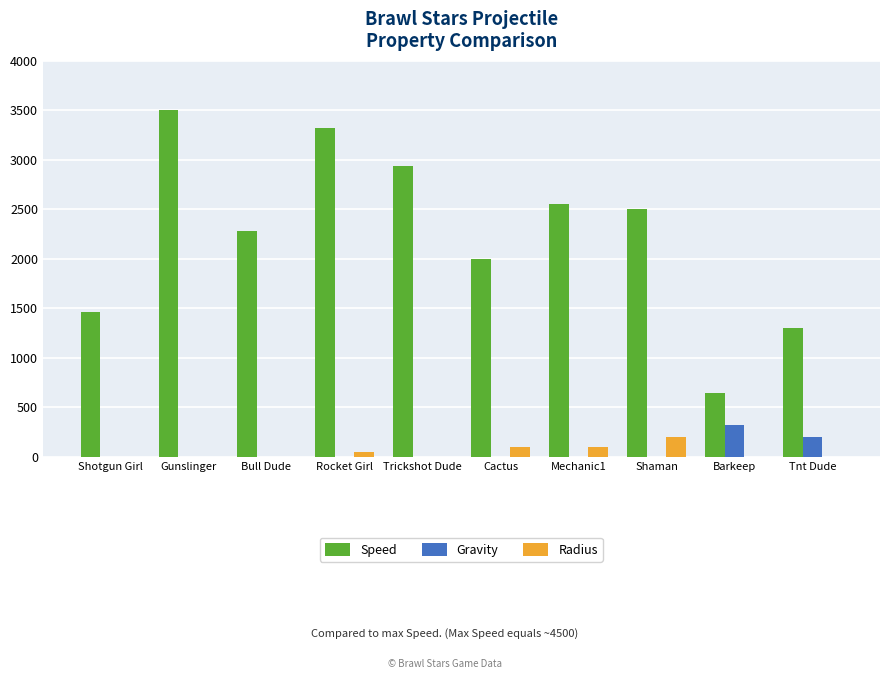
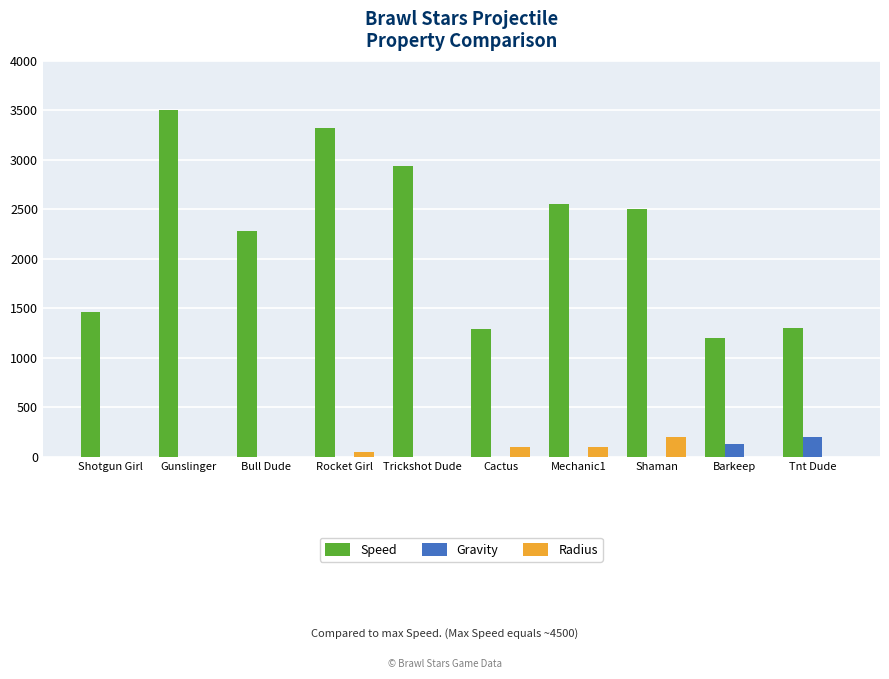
  {
    "Speed": {
      "Shotgun Girl": 1500,
      "Gunslinger": 3500,
      "Bull Dude": 2300,
      "Rocket Girl": 3300,
      "Trickshot Dude": 2900,
-     "Cactus": 2000,
+     "Cactus": 1300,
      "Mechanic1": 2600,
      "Shaman": 2500,
-     "Barkeep": 600,
+     "Barkeep": 1200,
      "Tnt Dude": 1300
    },
    "Gravity": {
      "Shotgun Girl": 0,
      "Gunslinger": 0,
      "Bull Dude": 0,
      "Rocket Girl": 0,
      "Trickshot Dude": 0,
      "Cactus": 0,
      "Mechanic1": 0,
      "Shaman": 0,
-     "Barkeep": 300,
+     "Barkeep": 100,
      "Tnt Dude": 200
    },
    "Radius": {
      "Shotgun Girl": 0,
      "Gunslinger": 0,
      "Bull Dude": 0,
      "Rocket Girl": 100,
      "Trickshot Dude": 0,
      "Cactus": 100,
      "Mechanic1": 100,
      "Shaman": 200,
      "Barkeep": 0,
      "Tnt Dude": 0
    }
  }
